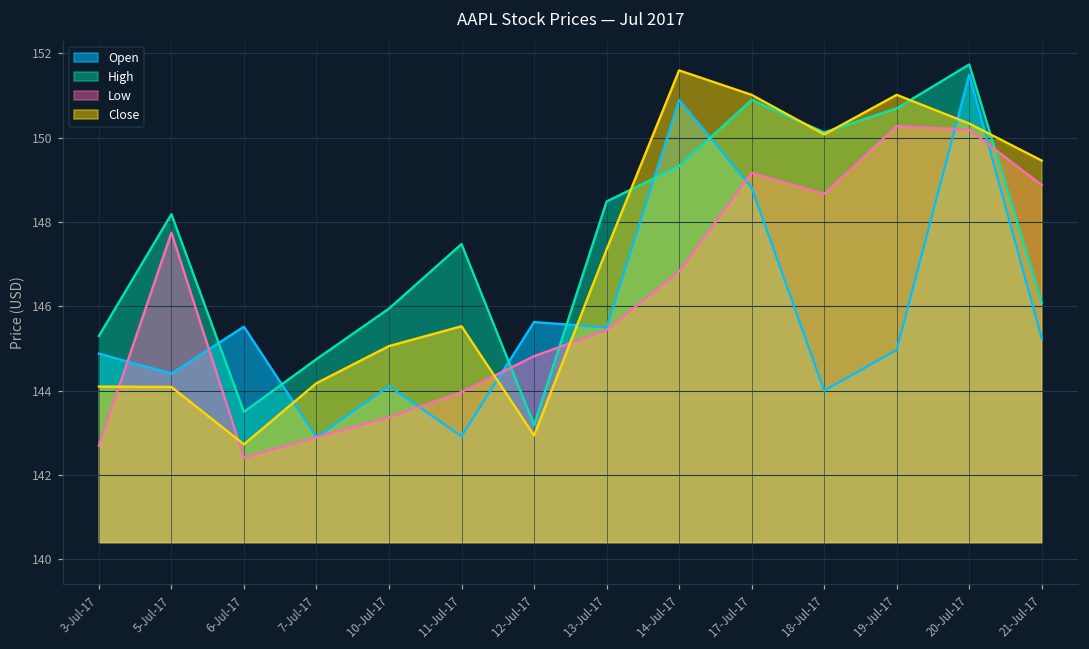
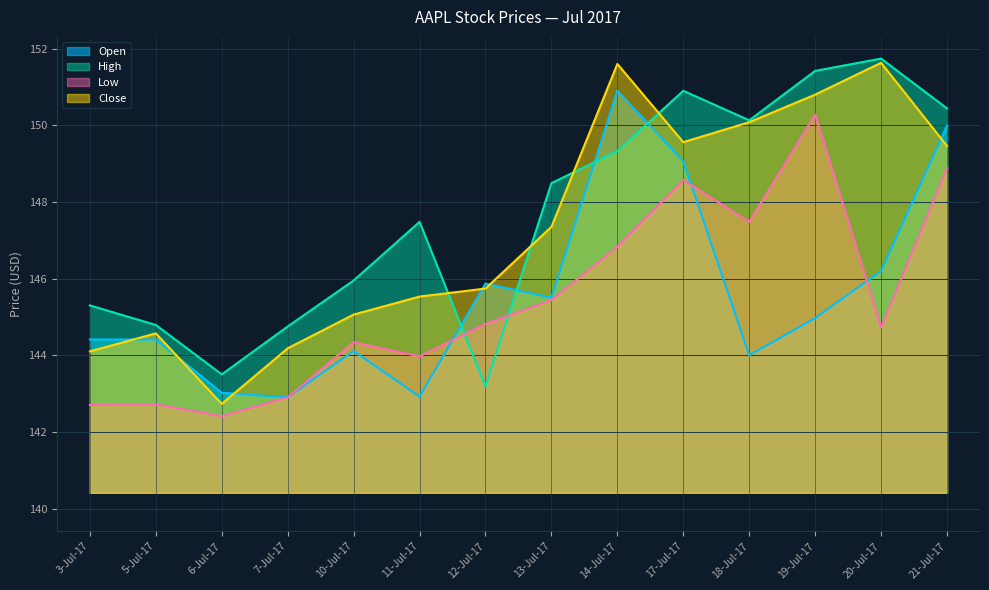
  {
    "Open": {
-     "3-Jul-17": 144.9,
+     "3-Jul-17": 144.4,
      "5-Jul-17": 144.4,
-     "6-Jul-17": 145.5,
+     "6-Jul-17": 143.0,
      "10-Jul-17": 144.1,
      "11-Jul-17": 142.9,
-     "12-Jul-17": 145.6,
+     "12-Jul-17": 145.9,
      "14-Jul-17": 150.9,
-     "17-Jul-17": 148.8,
+     "17-Jul-17": 149.1,
      "18-Jul-17": 144.0,
      "19-Jul-17": 145.0,
-     "20-Jul-17": 151.5,
-     "21-Jul-17": 145.2
+     "20-Jul-17": 146.2,
+     "21-Jul-17": 150.0
    },
    "High": {
      "3-Jul-17": 145.3,
-     "5-Jul-17": 148.2,
+     "5-Jul-17": 144.8,
      "6-Jul-17": 143.5,
      "7-Jul-17": 144.8,
      "10-Jul-17": 146.0,
      "11-Jul-17": 147.5,
      "12-Jul-17": 143.2,
      "13-Jul-17": 148.5,
      "14-Jul-17": 149.3,
      "17-Jul-17": 150.9,
-     "19-Jul-17": 150.7,
+     "19-Jul-17": 151.4,
      "20-Jul-17": 151.7,
-     "21-Jul-17": 146.1
+     "21-Jul-17": 150.4
    },
    "Low": {
      "3-Jul-17": 142.7,
-     "5-Jul-17": 147.8,
+     "5-Jul-17": 142.7,
      "6-Jul-17": 142.4,
-     "10-Jul-17": 143.4,
+     "10-Jul-17": 144.3,
      "11-Jul-17": 144.0,
      "12-Jul-17": 144.8,
      "14-Jul-17": 146.8,
-     "17-Jul-17": 149.2,
-     "18-Jul-17": 148.7,
+     "17-Jul-17": 148.6,
+     "18-Jul-17": 147.5,
      "19-Jul-17": 150.3,
-     "20-Jul-17": 150.2,
+     "20-Jul-17": 144.7,
      "21-Jul-17": 148.9
    },
    "Close": {
      "3-Jul-17": 144.1,
-     "5-Jul-17": 144.1,
+     "5-Jul-17": 144.6,
      "6-Jul-17": 142.7,
      "7-Jul-17": 144.2,
      "10-Jul-17": 145.1,
      "11-Jul-17": 145.5,
-     "12-Jul-17": 142.9,
+     "12-Jul-17": 145.7,
      "13-Jul-17": 147.4,
      "14-Jul-17": 151.6,
-     "17-Jul-17": 151.0,
-     "19-Jul-17": 151.0,
-     "20-Jul-17": 150.3,
+     "17-Jul-17": 149.6,
+     "19-Jul-17": 150.8,
+     "20-Jul-17": 151.6,
      "21-Jul-17": 149.5
    }
  }
